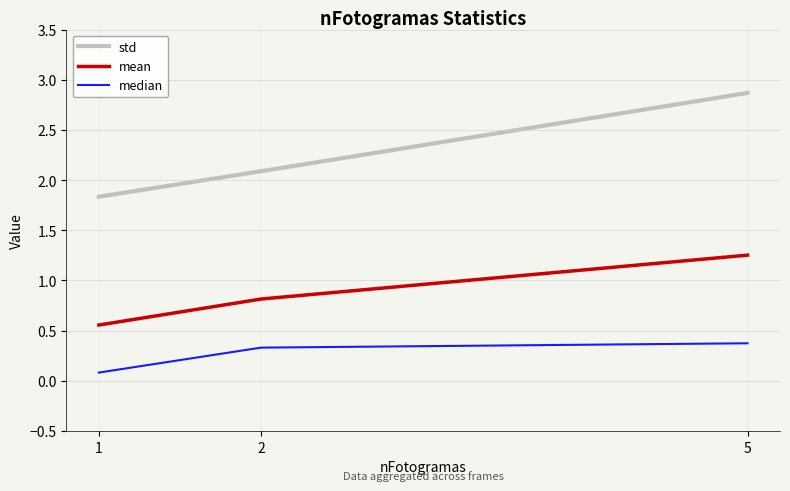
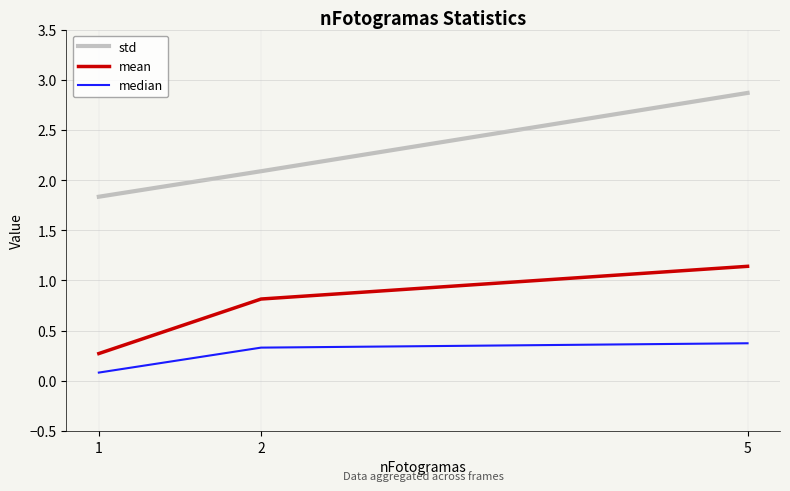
  {
    "std": {
      "1": 1.83,
      "2": 2.09,
      "5": 2.87
    },
    "mean": {
-     "1": 0.55,
+     "1": 0.27,
      "2": 0.81,
-     "5": 1.25
+     "5": 1.14
    },
    "median": {
      "1": 0.08,
      "2": 0.33,
      "5": 0.37
    }
  }
